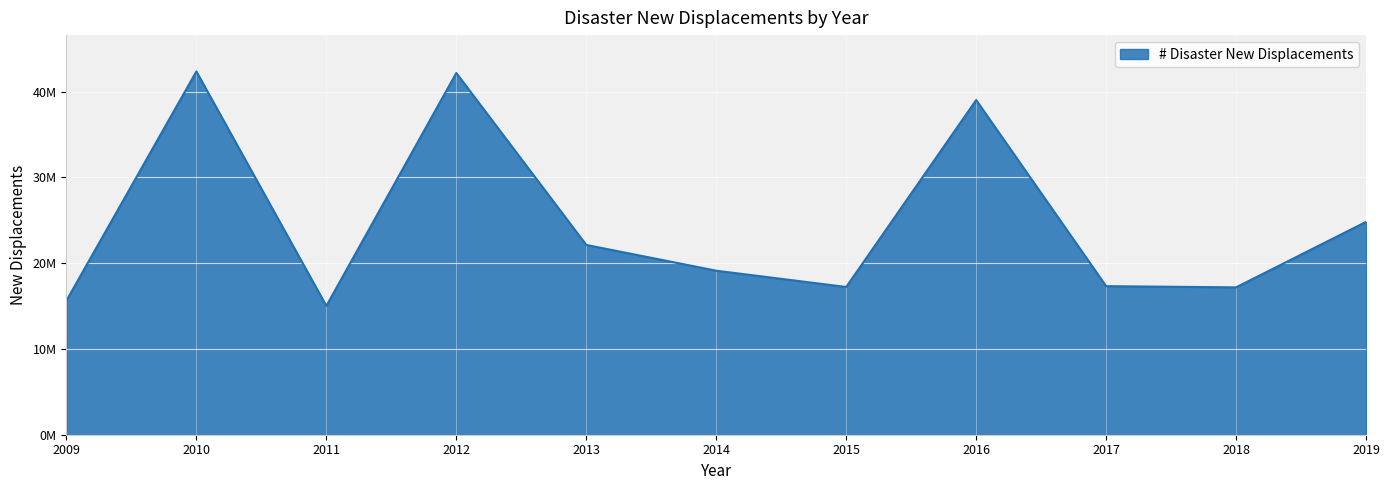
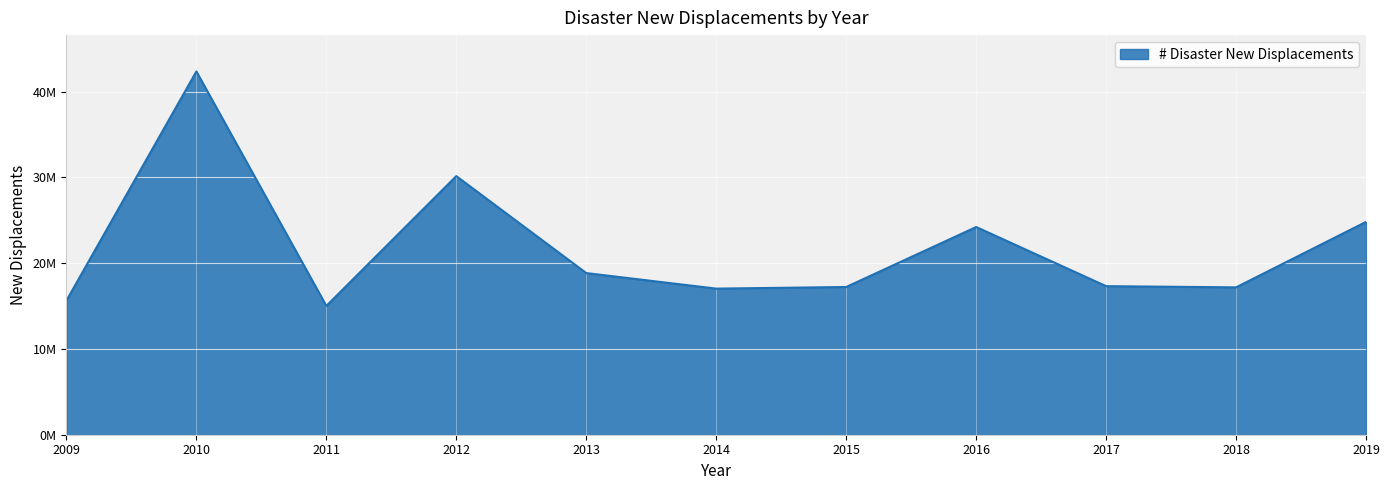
  {
    "2009": 16000000,
    "2010": 42000000,
    "2011": 15000000,
-   "2012": 42000000,
-   "2013": 22000000,
-   "2014": 19000000,
+   "2012": 30000000,
+   "2013": 19000000,
+   "2014": 17000000,
    "2015": 17000000,
-   "2016": 39000000,
+   "2016": 24000000,
    "2017": 17000000,
    "2018": 17000000,
    "2019": 25000000
  }
